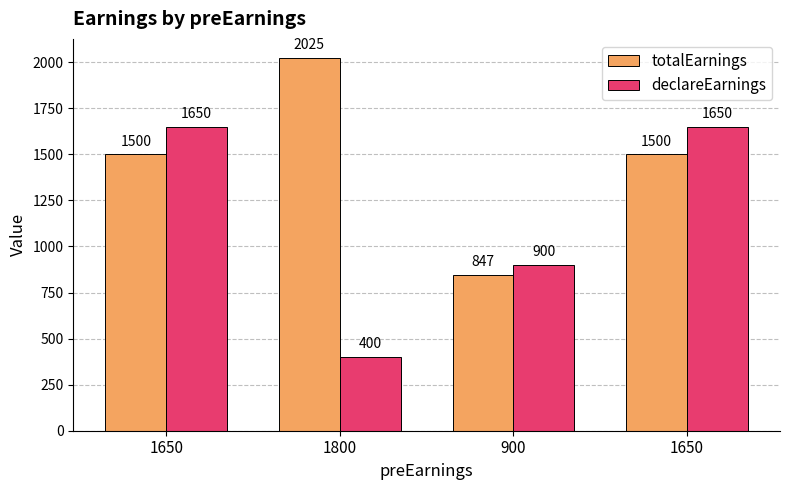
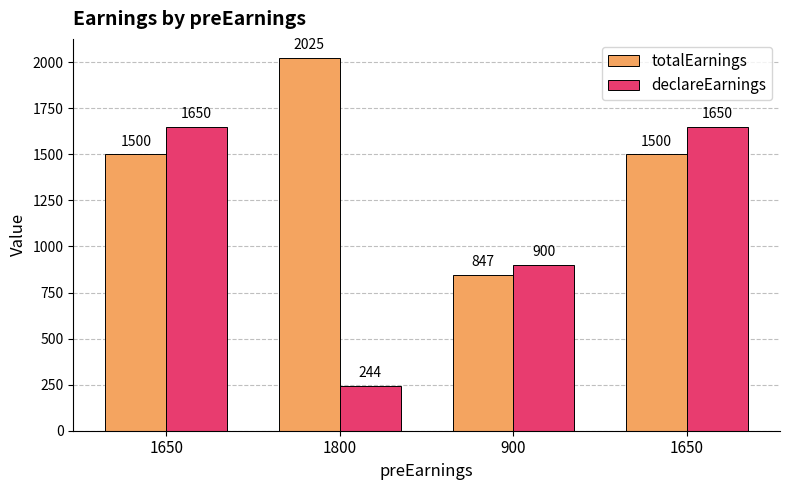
  {
    "totalEarnings": {
      "1800": 2025,
      "900": 847
    },
    "declareEarnings": {
-     "1800": 400,
+     "1800": 244,
      "900": 900
    }
  }
